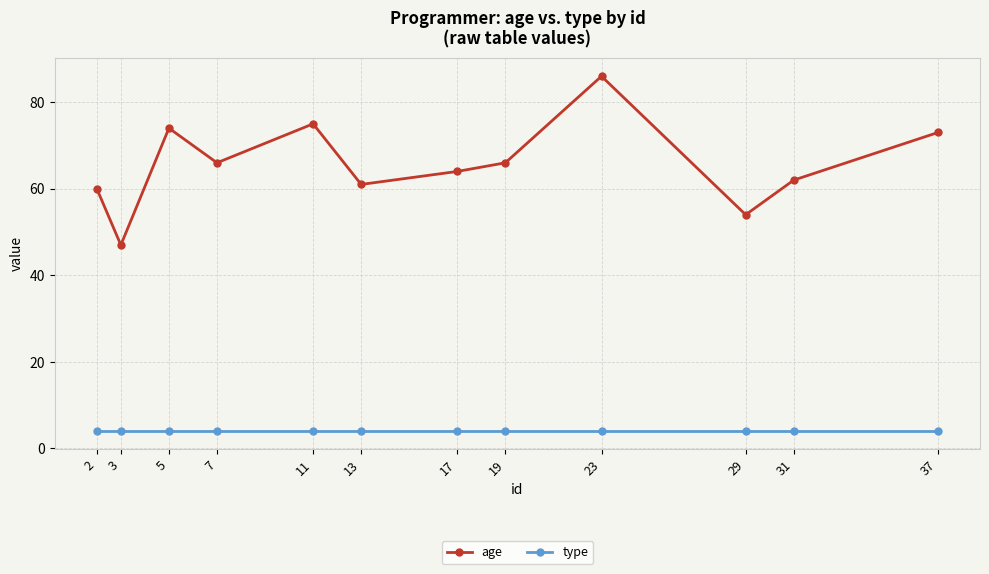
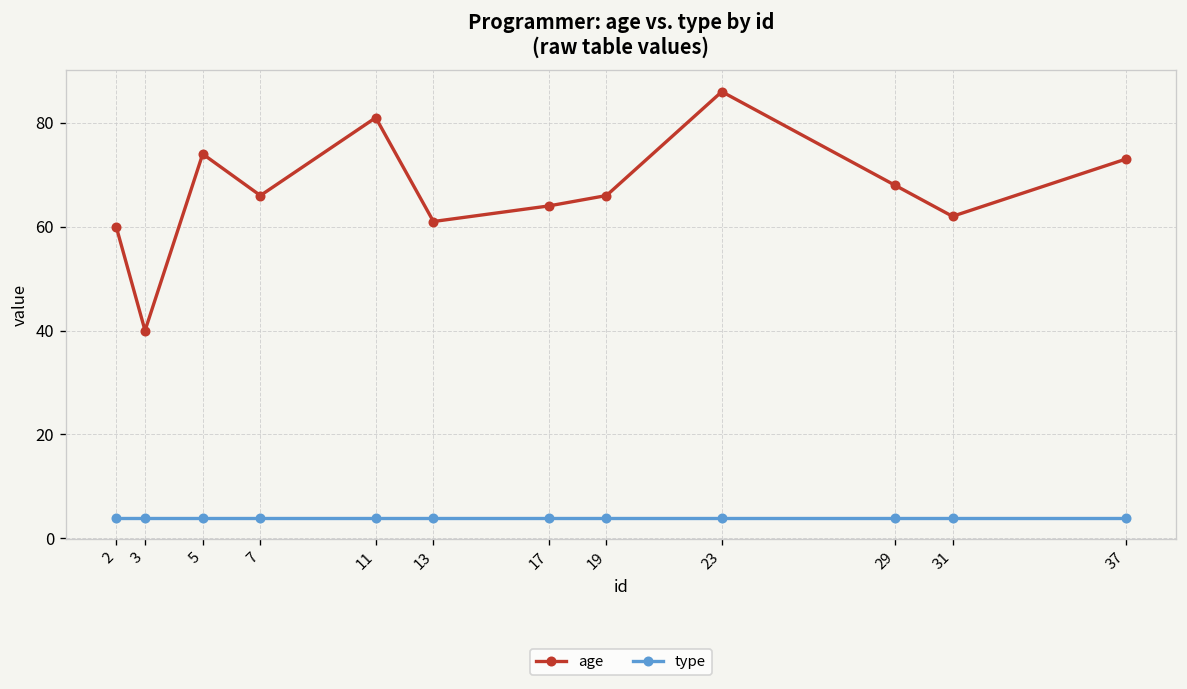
  {
    "age": {
      "2": 60,
-     "3": 47,
+     "3": 40,
      "5": 74,
      "7": 66,
-     "11": 75,
+     "11": 81,
      "13": 61,
      "17": 64,
      "19": 66,
      "23": 86,
-     "29": 54,
+     "29": 68,
      "31": 62,
      "37": 73
    },
    "type": {
      "2": 4,
      "3": 4,
      "5": 4,
      "7": 4,
      "11": 4,
      "13": 4,
      "17": 4,
      "19": 4,
      "23": 4,
      "29": 4,
      "31": 4,
      "37": 4
    }
  }
